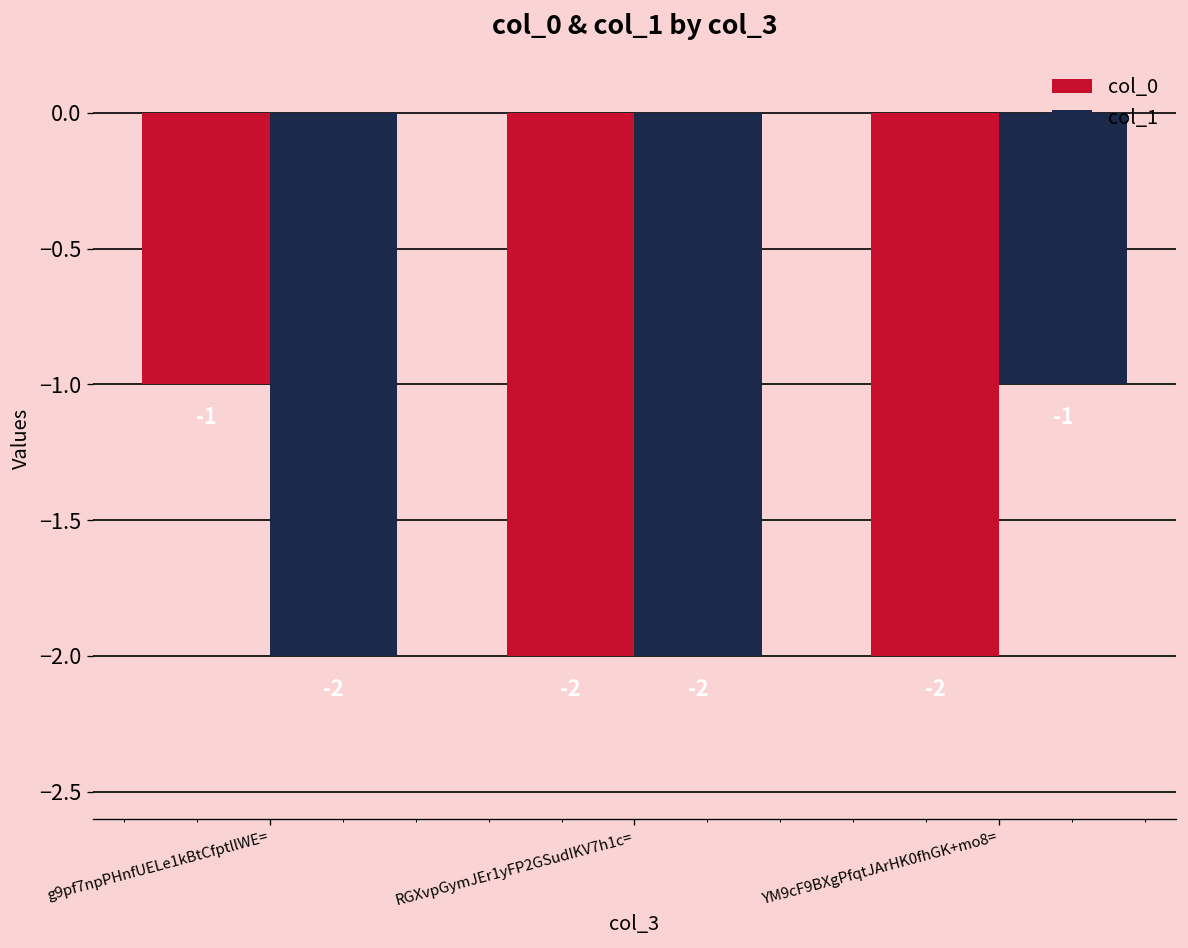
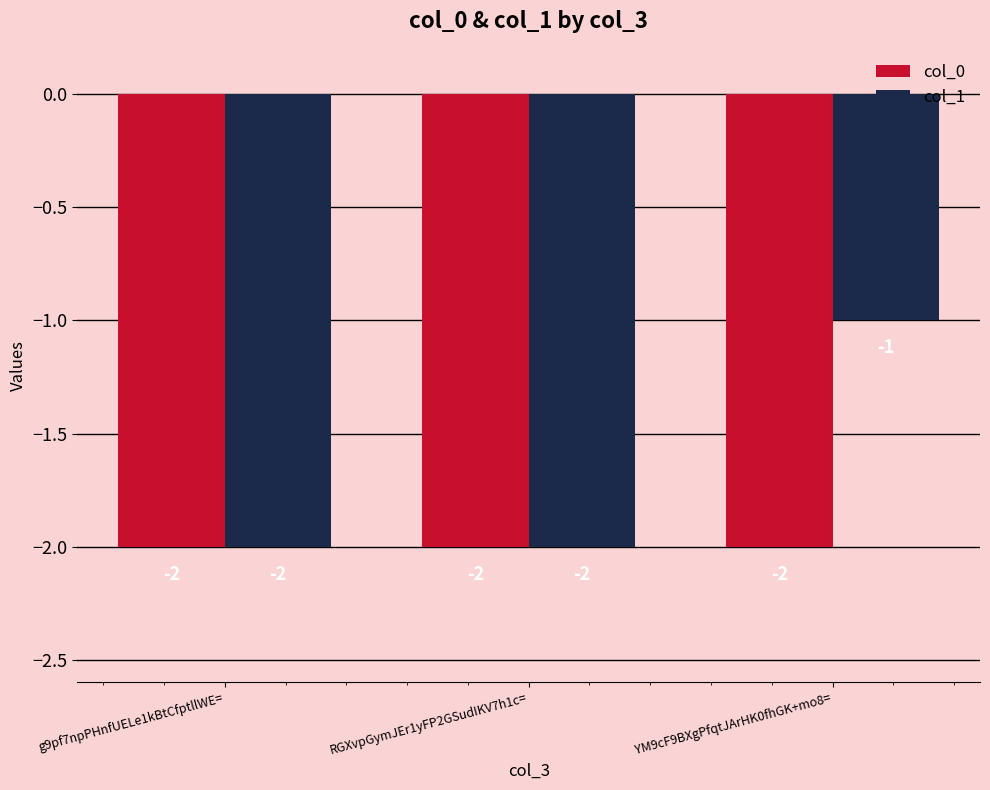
  {
    "col_0": {
-     "g9pf7npPHnfUELe1kBtCfptllWE=": -1,
+     "g9pf7npPHnfUELe1kBtCfptllWE=": -2,
      "RGXvpGymJEr1yFP2GSudIKV7h1c=": -2,
      "YM9cF9BXgPfqtJArHK0fhGK+mo8=": -2
    },
    "col_1": {
      "g9pf7npPHnfUELe1kBtCfptllWE=": -2,
      "RGXvpGymJEr1yFP2GSudIKV7h1c=": -2,
      "YM9cF9BXgPfqtJArHK0fhGK+mo8=": -1
    }
  }
